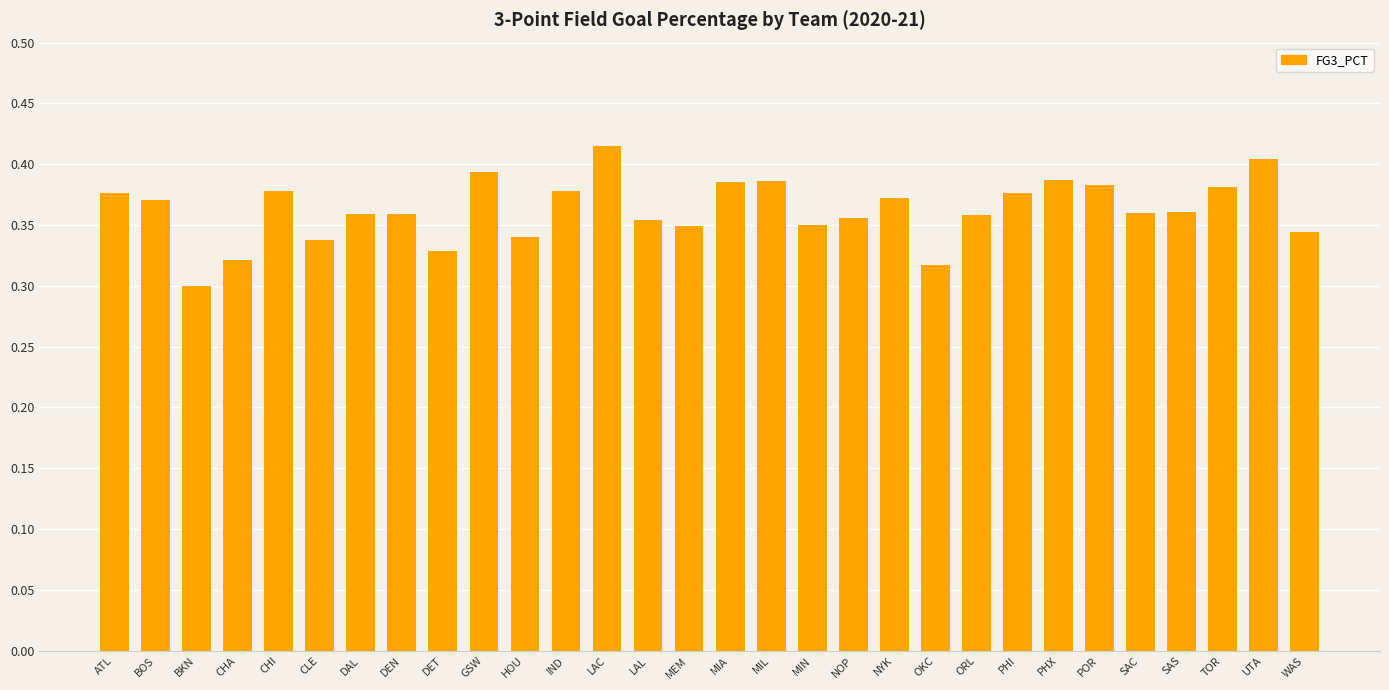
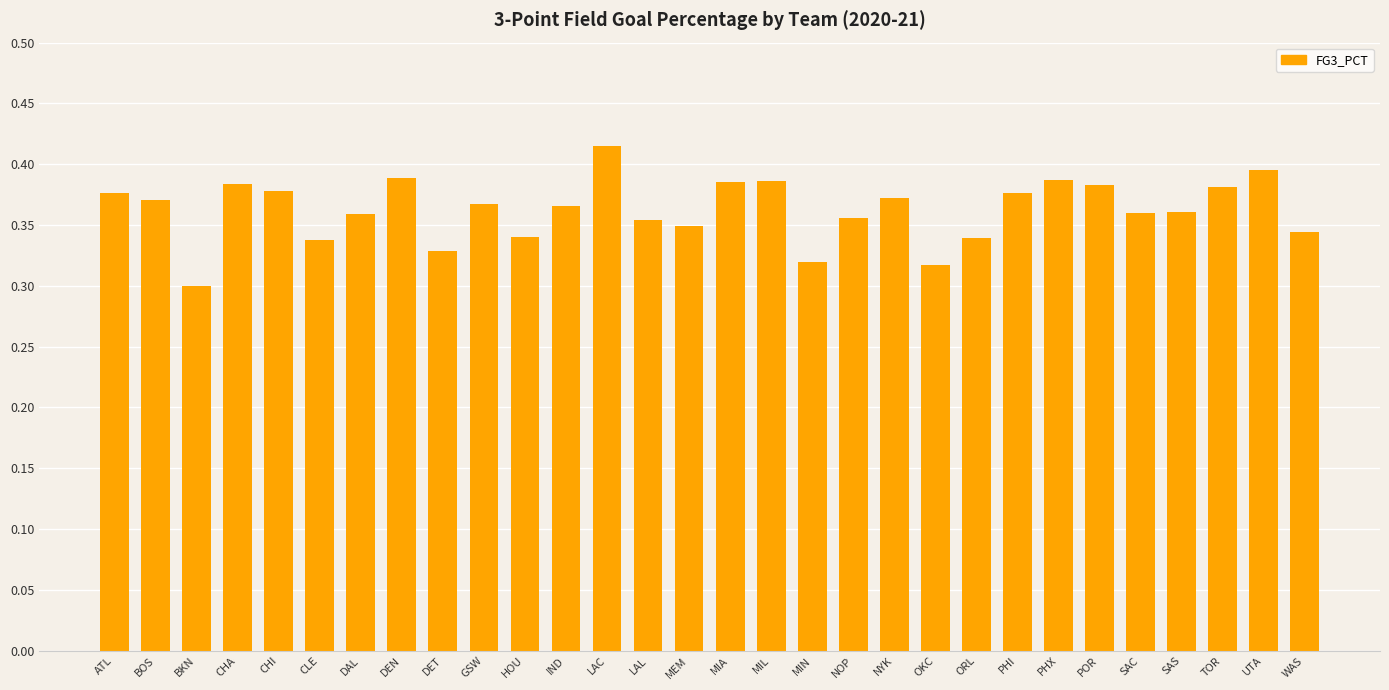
  {
    "ATL": 0.376,
    "BOS": 0.371,
    "BKN": 0.300,
-   "CHA": 0.321,
+   "CHA": 0.384,
    "CHI": 0.378,
    "CLE": 0.338,
    "DAL": 0.359,
-   "DEN": 0.359,
+   "DEN": 0.389,
    "DET": 0.329,
-   "GSW": 0.394,
+   "GSW": 0.367,
    "HOU": 0.340,
-   "IND": 0.378,
+   "IND": 0.366,
    "LAC": 0.415,
    "LAL": 0.354,
    "MEM": 0.349,
    "MIA": 0.385,
    "MIL": 0.386,
-   "MIN": 0.35,
+   "MIN": 0.32,
    "NOP": 0.356,
    "NYK": 0.372,
    "OKC": 0.317,
-   "ORL": 0.358,
+   "ORL": 0.339,
    "PHI": 0.376,
    "PHX": 0.387,
    "POR": 0.383,
    "SAC": 0.360,
    "SAS": 0.361,
    "TOR": 0.381,
-   "UTA": 0.404,
+   "UTA": 0.395,
    "WAS": 0.344
  }
